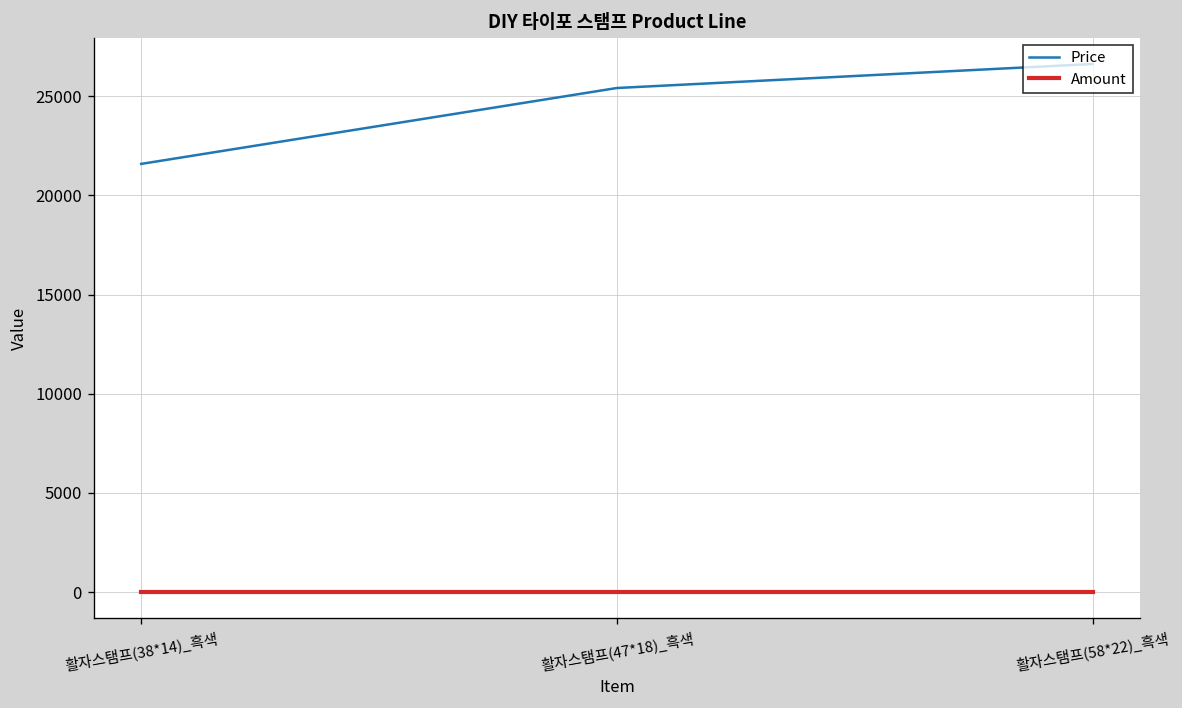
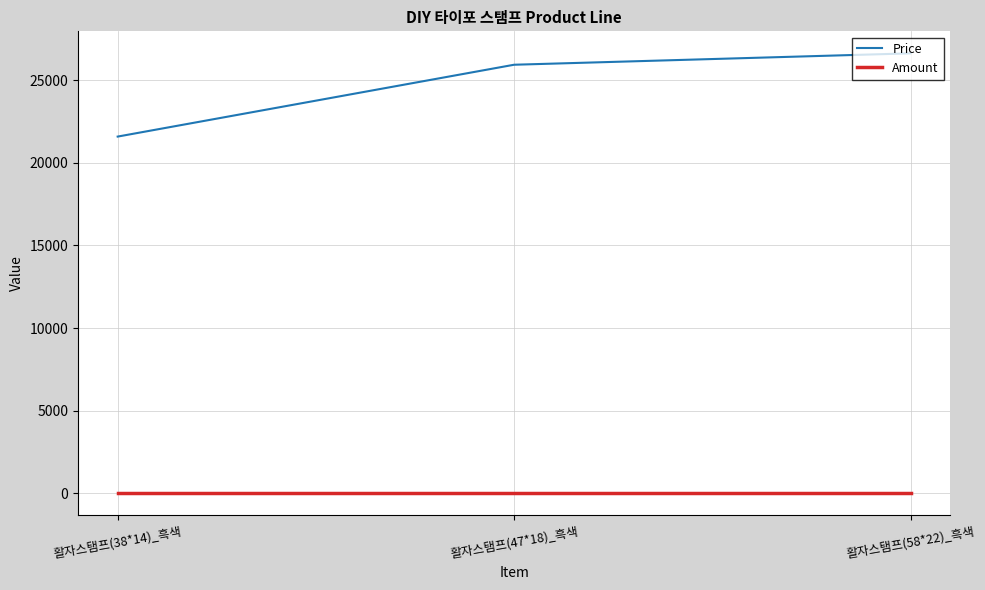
  {
    "Price": {
      "활자스탬프(38*14)_흑색": 21600,
-     "활자스탬프(47*18)_흑색": 25400
+     "활자스탬프(47*18)_흑색": 25900
    },
    "Amount": {
      "활자스탬프(38*14)_흑색": 0,
      "활자스탬프(47*18)_흑색": 0,
      "활자스탬프(58*22)_흑색": 0
    }
  }
